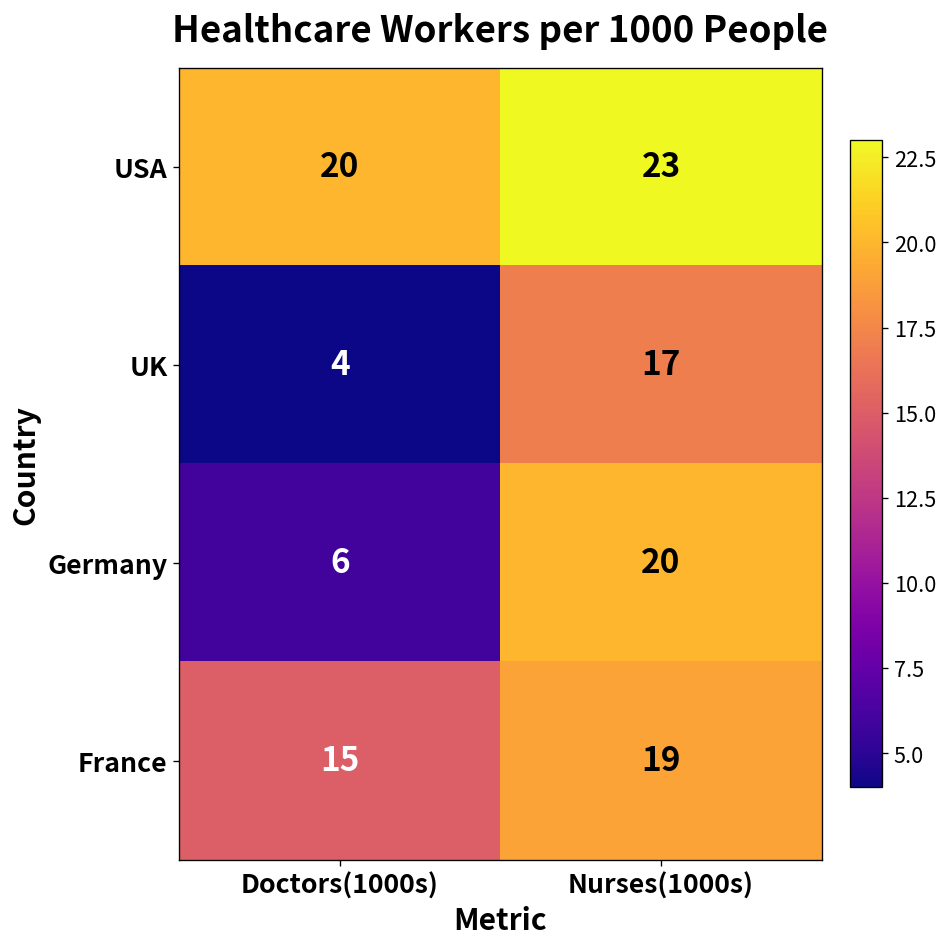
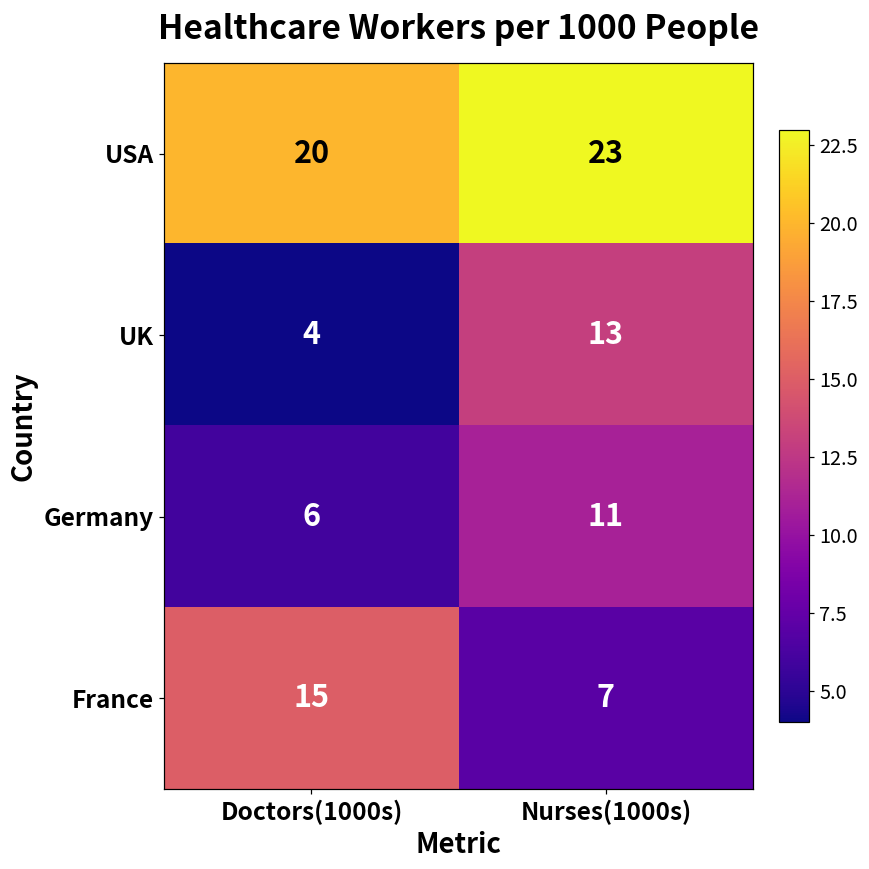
  {
    "USA": {
      "Doctors(1000s)": 20,
      "Nurses(1000s)": 23
    },
    "UK": {
      "Doctors(1000s)": 4,
-     "Nurses(1000s)": 17
+     "Nurses(1000s)": 13
    },
    "Germany": {
      "Doctors(1000s)": 6,
-     "Nurses(1000s)": 20
+     "Nurses(1000s)": 11
    },
    "France": {
      "Doctors(1000s)": 15,
-     "Nurses(1000s)": 19
+     "Nurses(1000s)": 7
    }
  }
